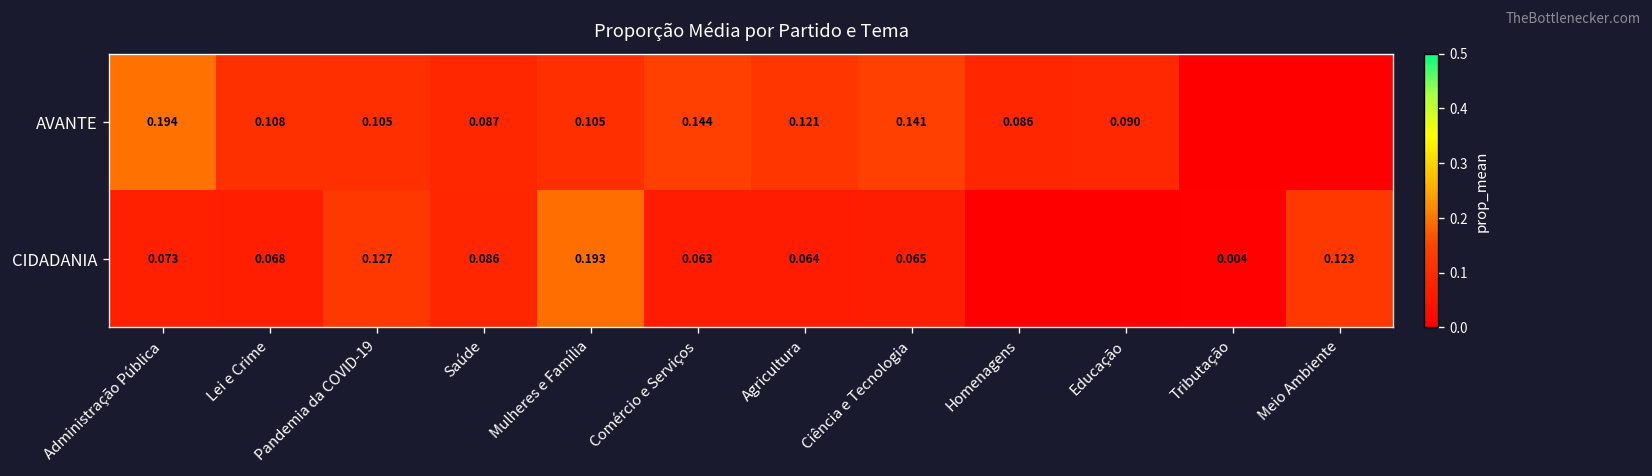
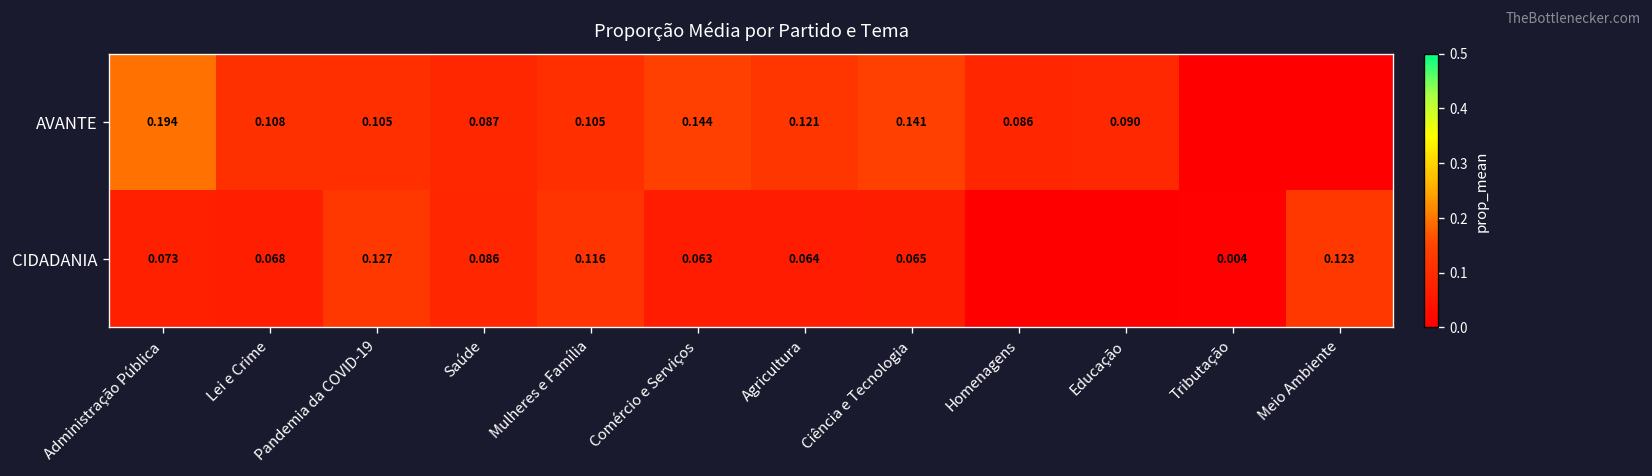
  {
    "AVANTE": {
      "Administração Pública": 0.194,
      "Lei e Crime": 0.108,
      "Pandemia da COVID-19": 0.105,
      "Saúde": 0.087,
      "Mulheres e Família": 0.105,
      "Comércio e Serviços": 0.144,
      "Agricultura": 0.121,
      "Ciência e Tecnologia": 0.141,
      "Homenagens": 0.086,
      "Educação": 0.090
    },
    "CIDADANIA": {
      "Administração Pública": 0.073,
      "Lei e Crime": 0.068,
      "Pandemia da COVID-19": 0.127,
      "Saúde": 0.086,
-     "Mulheres e Família": 0.193,
+     "Mulheres e Família": 0.116,
      "Comércio e Serviços": 0.063,
      "Agricultura": 0.064,
      "Ciência e Tecnologia": 0.065,
      "Tributação": 0.004,
      "Meio Ambiente": 0.123
    }
  }
